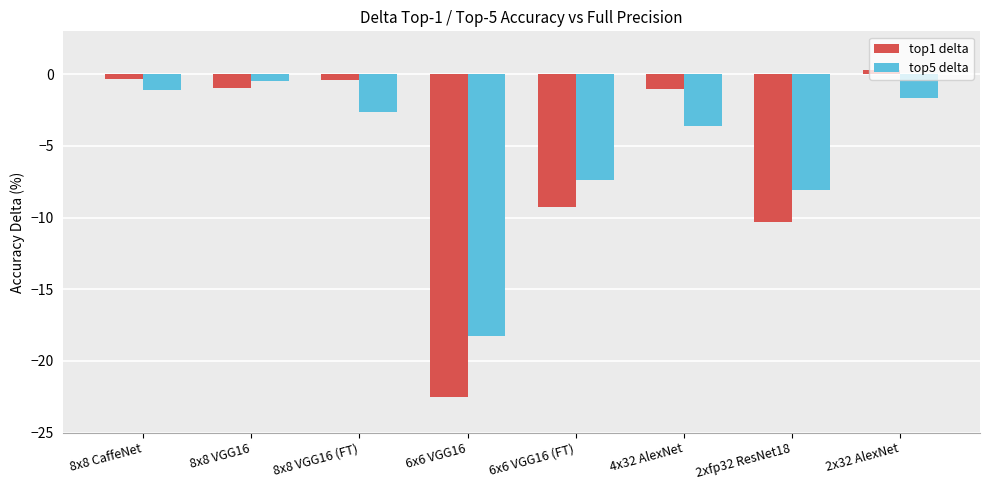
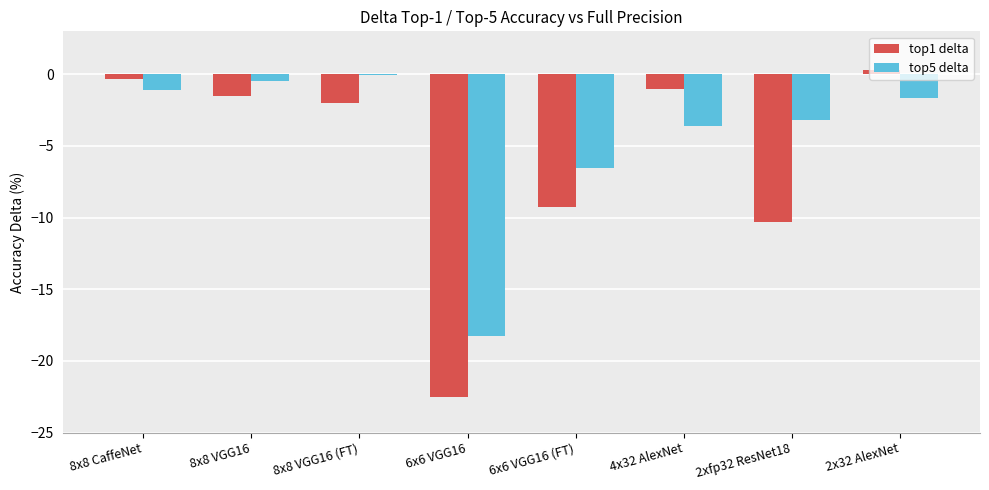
  {
    "top1 delta": {
      "8x8 CaffeNet": -0.3,
-     "8x8 VGG16": -0.9,
-     "8x8 VGG16 (FT)": -0.4,
+     "8x8 VGG16": -1.5,
+     "8x8 VGG16 (FT)": -2.0,
      "6x6 VGG16": -22.5,
      "6x6 VGG16 (FT)": -9.2,
      "4x32 AlexNet": -1.0,
      "2xfp32 ResNet18": -10.3
    },
    "top5 delta": {
      "8x8 CaffeNet": -1.1,
      "8x8 VGG16": -0.5,
-     "8x8 VGG16 (FT)": -2.6,
+     "8x8 VGG16 (FT)": 0.0,
      "6x6 VGG16": -18.3,
-     "6x6 VGG16 (FT)": -7.4,
+     "6x6 VGG16 (FT)": -6.5,
      "4x32 AlexNet": -3.6,
-     "2xfp32 ResNet18": -8.0,
+     "2xfp32 ResNet18": -3.2,
      "2x32 AlexNet": -1.6
    }
  }
